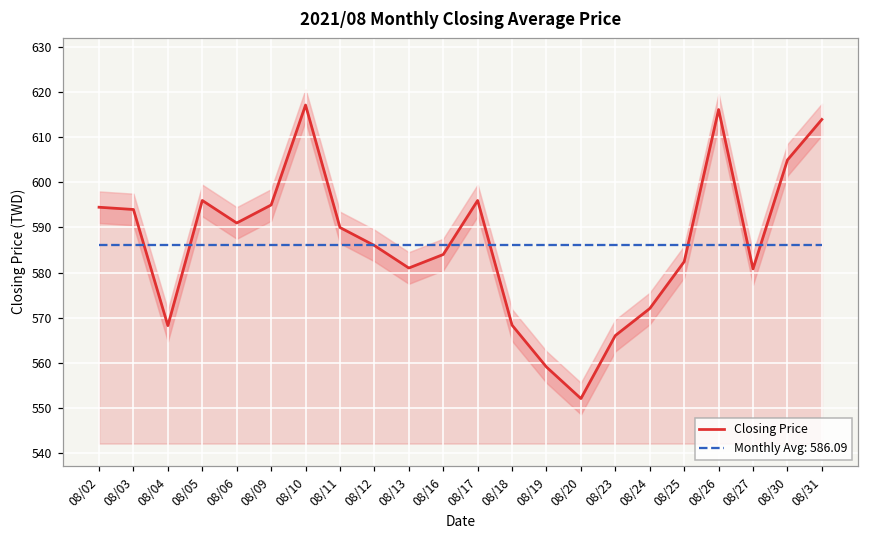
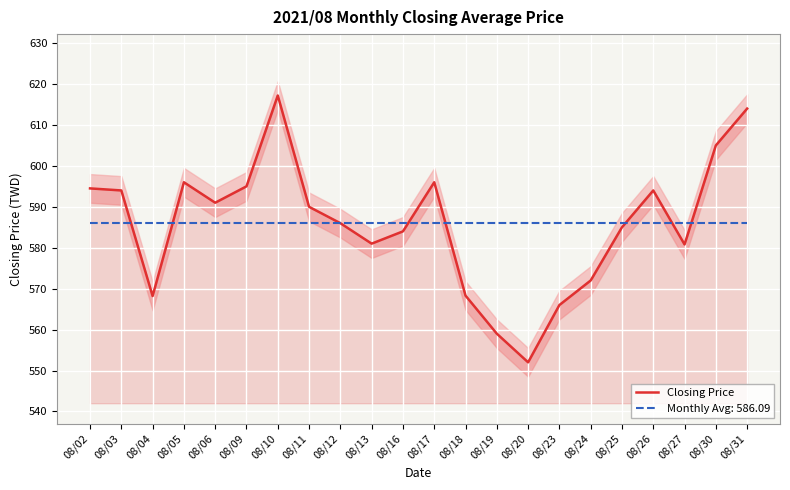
  {
    "Closing Price": {
      "08/02": 595,
      "08/03": 594,
      "08/04": 568,
      "08/05": 596,
      "08/06": 591,
      "08/09": 595,
      "08/10": 617,
      "08/11": 590,
      "08/13": 581,
      "08/16": 584,
      "08/17": 596,
      "08/18": 568,
      "08/19": 559,
      "08/20": 552,
      "08/23": 566,
      "08/24": 572,
-     "08/25": 582,
-     "08/26": 616,
+     "08/25": 585,
+     "08/26": 594,
      "08/27": 581,
      "08/30": 605,
      "08/31": 614
    },
    "Monthly Avg: 586.09": {
      "08/02": 586,
      "08/03": 586,
      "08/04": 586,
      "08/05": 586,
      "08/06": 586,
      "08/09": 586,
      "08/10": 586,
      "08/11": 586,
      "08/13": 586,
      "08/16": 586,
      "08/17": 586,
      "08/18": 586,
      "08/19": 586,
      "08/20": 586,
      "08/23": 586,
      "08/24": 586,
      "08/26": 586,
      "08/27": 586,
      "08/30": 586,
      "08/31": 586
    }
  }
